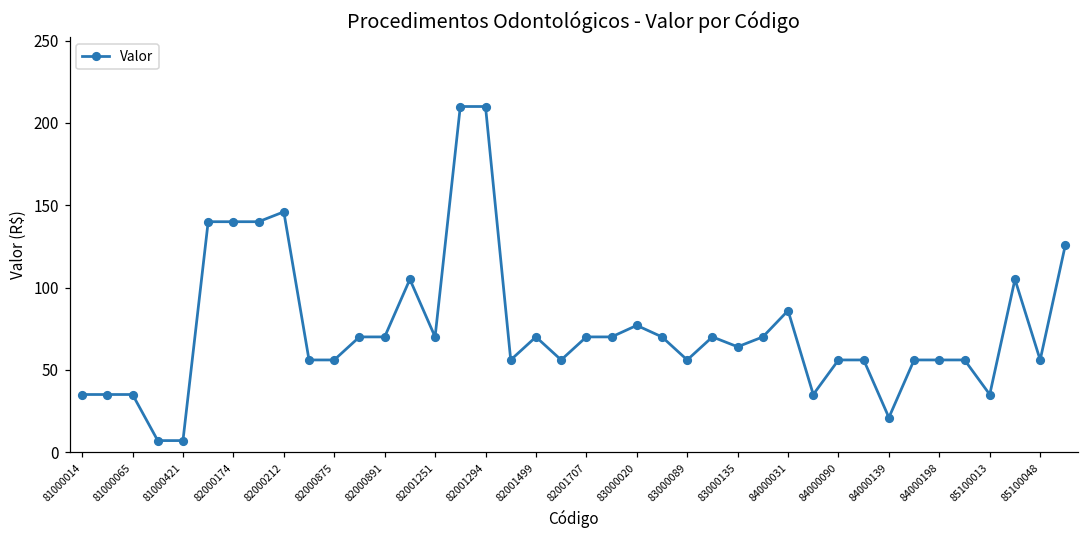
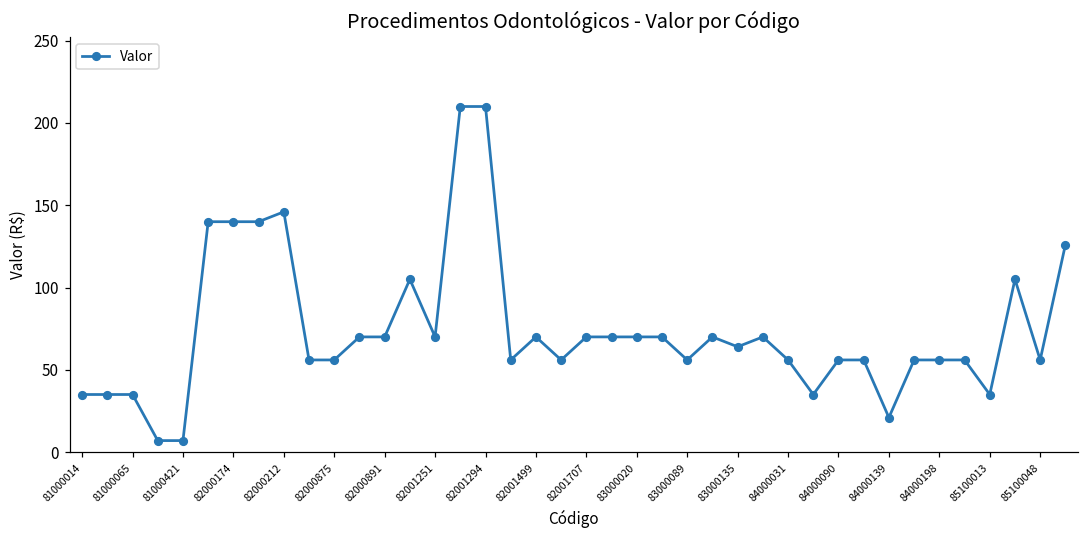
  {
    "81000014": 35,
    "81000065": 35,
    "81000421": 7,
    "82000174": 140,
    "82000212": 146,
    "82000875": 56,
    "82000891": 70,
    "82001251": 70,
    "82001294": 210,
    "82001499": 70,
    "82001707": 70,
-   "83000020": 77,
+   "83000020": 70,
    "83000089": 56,
    "83000135": 64,
-   "84000031": 86,
+   "84000031": 56,
    "84000090": 56,
    "84000139": 21,
    "84000198": 56,
    "85100013": 35,
    "85100048": 56
  }
